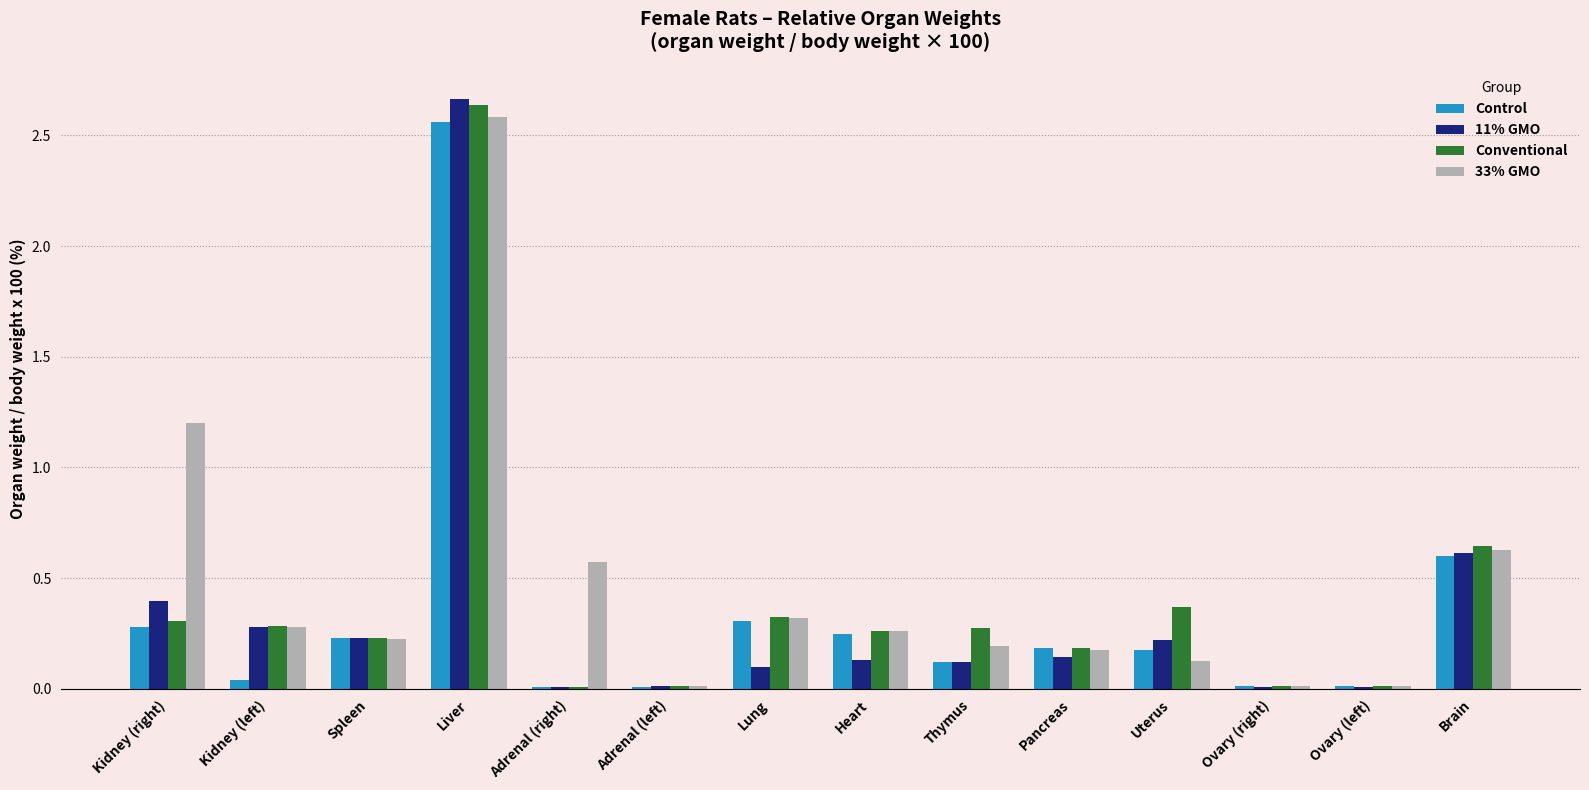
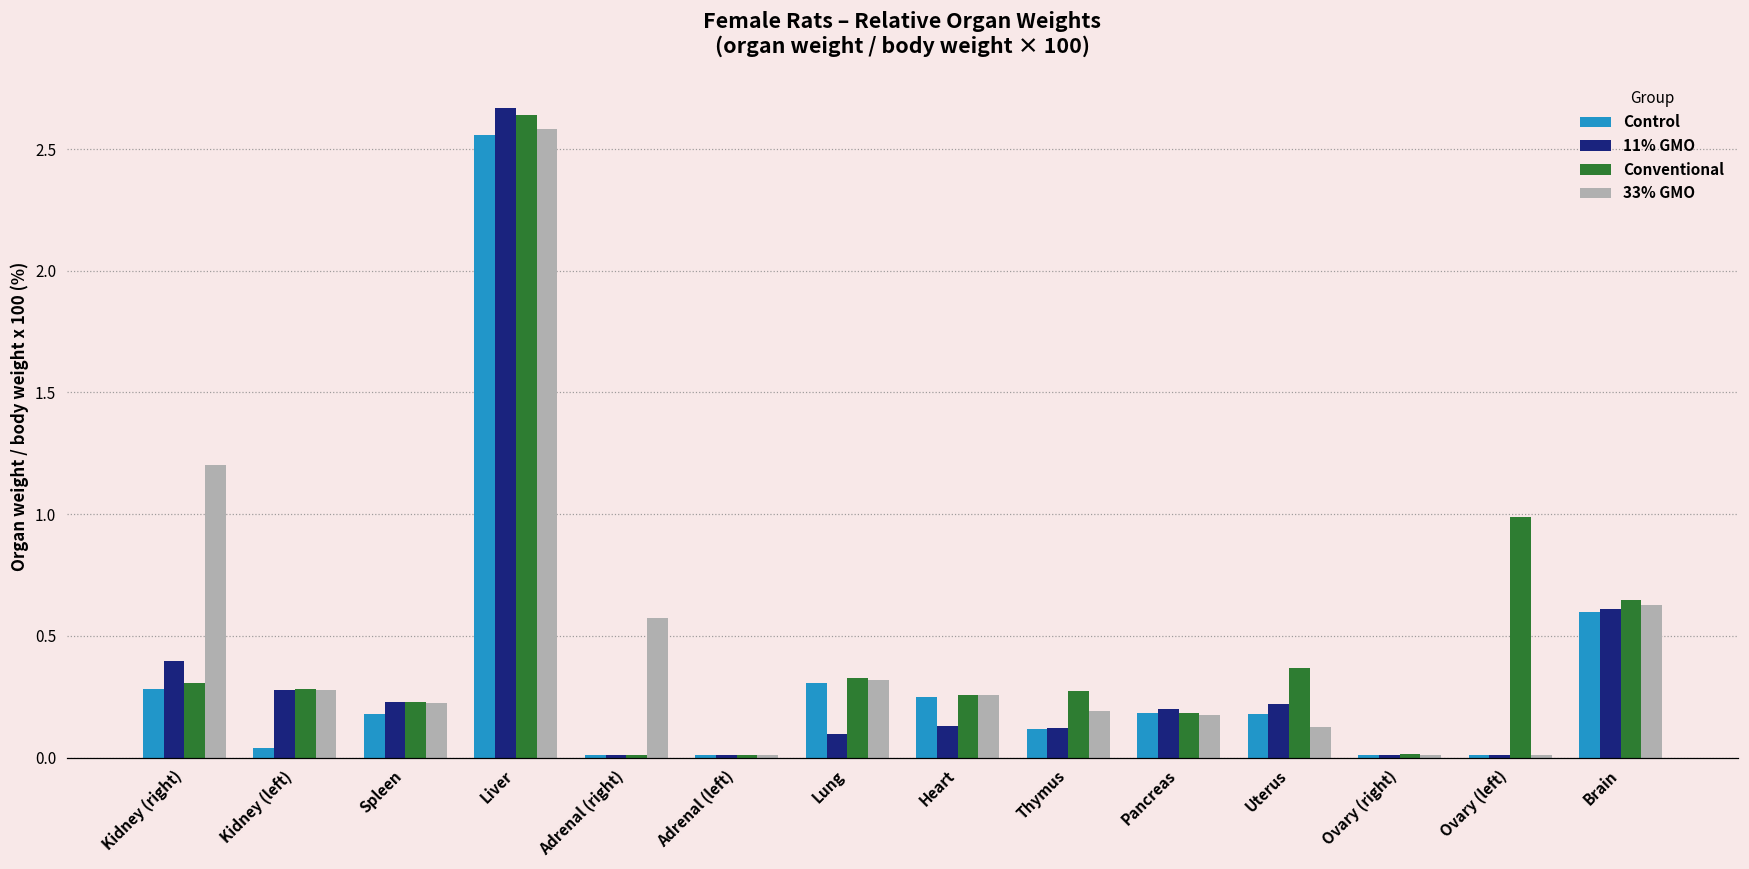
  {
    "Control": {
      "Kidney (right)": 0.28,
      "Kidney (left)": 0.04,
-     "Spleen": 0.23,
+     "Spleen": 0.18,
      "Liver": 2.56,
      "Lung": 0.31,
      "Heart": 0.25,
      "Thymus": 0.12,
      "Pancreas": 0.19,
      "Uterus": 0.18,
      "Ovary (right)": 0.01,
      "Ovary (left)": 0.01,
      "Brain": 0.60
    },
    "11% GMO": {
      "Kidney (right)": 0.40,
      "Kidney (left)": 0.28,
      "Spleen": 0.23,
      "Liver": 2.67,
      "Lung": 0.10,
      "Heart": 0.13,
      "Thymus": 0.12,
-     "Pancreas": 0.14,
+     "Pancreas": 0.20,
      "Uterus": 0.22,
      "Brain": 0.61
    },
    "Conventional": {
      "Kidney (right)": 0.31,
      "Kidney (left)": 0.28,
      "Spleen": 0.23,
      "Liver": 2.64,
      "Lung": 0.33,
      "Heart": 0.26,
      "Thymus": 0.27,
      "Pancreas": 0.18,
      "Uterus": 0.37,
      "Ovary (right)": 0.01,
-     "Ovary (left)": 0.01,
+     "Ovary (left)": 0.99,
      "Brain": 0.65
    },
    "33% GMO": {
      "Kidney (right)": 1.20,
      "Kidney (left)": 0.28,
      "Spleen": 0.23,
      "Liver": 2.58,
      "Adrenal (right)": 0.57,
      "Lung": 0.32,
      "Heart": 0.26,
      "Thymus": 0.19,
      "Pancreas": 0.18,
      "Uterus": 0.12,
      "Brain": 0.63
    }
  }
